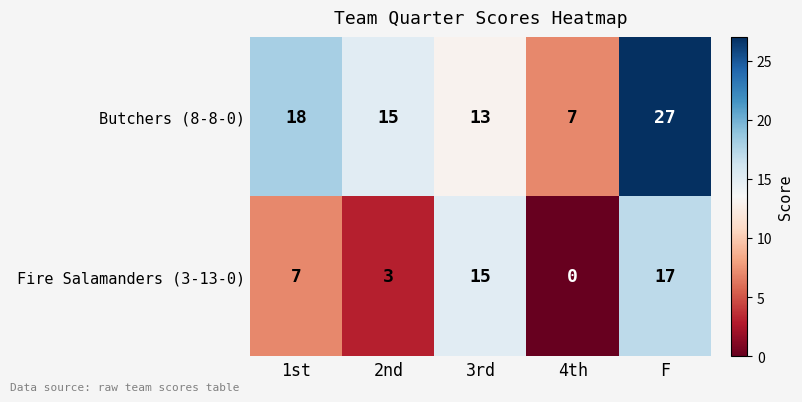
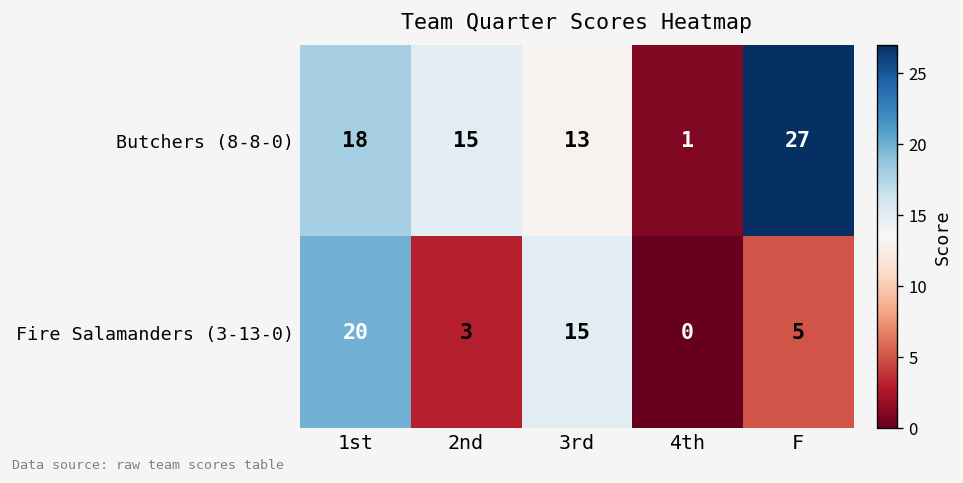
  {
    "Butchers (8-8-0)": {
      "1st": 18,
      "2nd": 15,
      "3rd": 13,
-     "4th": 7,
+     "4th": 1,
      "F": 27
    },
    "Fire Salamanders (3-13-0)": {
-     "1st": 7,
+     "1st": 20,
      "2nd": 3,
      "3rd": 15,
      "4th": 0,
-     "F": 17
+     "F": 5
    }
  }
